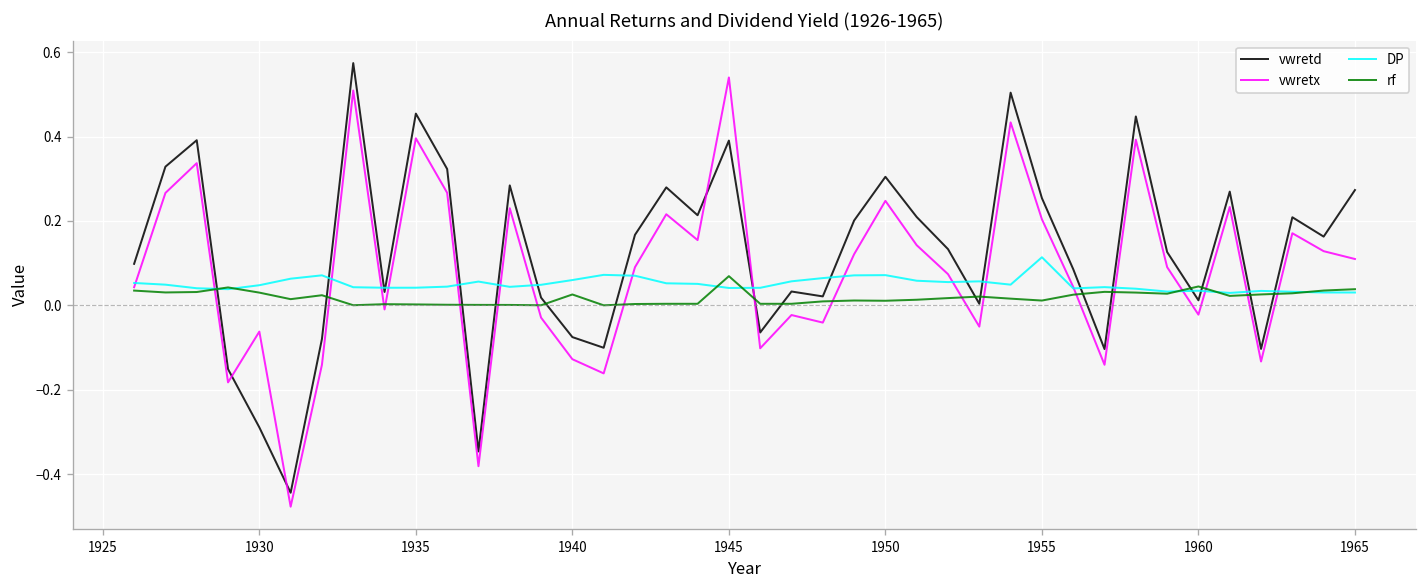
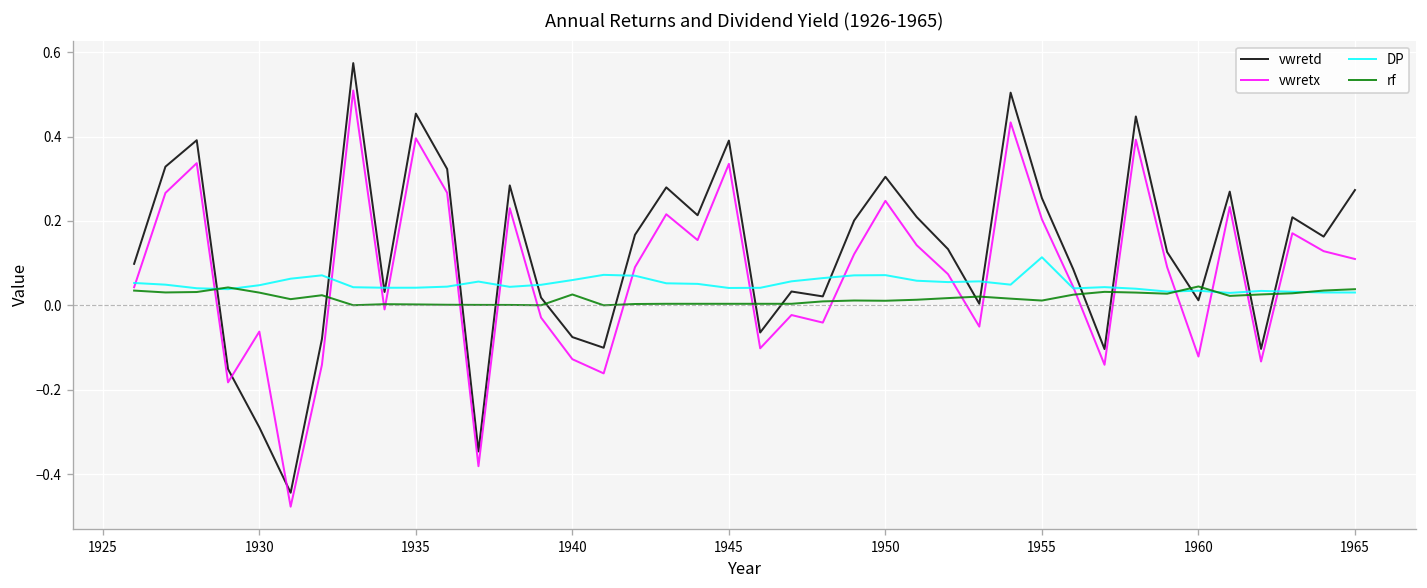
  {
    "vwretd": {
      "1930": -0.29,
      "1935": 0.45,
      "1940": -0.08,
      "1945": 0.39,
      "1950": 0.30,
      "1955": 0.25,
      "1960": 0.01,
      "1965": 0.27
    },
    "vwretx": {
      "1930": -0.06,
      "1935": 0.40,
      "1940": -0.13,
-     "1945": 0.54,
+     "1945": 0.34,
      "1950": 0.25,
      "1955": 0.20,
-     "1960": -0.02,
+     "1960": -0.12,
      "1965": 0.11
    },
    "DP": {
      "1930": 0.05,
      "1935": 0.04,
      "1940": 0.06,
      "1945": 0.04,
      "1950": 0.07,
      "1955": 0.11,
      "1960": 0.03,
      "1965": 0.03
    },
    "rf": {
      "1930": 0.03,
      "1935": 0.00,
      "1940": 0.03,
-     "1945": 0.07,
+     "1945": 0.00,
      "1950": 0.01,
      "1955": 0.01,
      "1960": 0.04,
      "1965": 0.04
    }
  }
